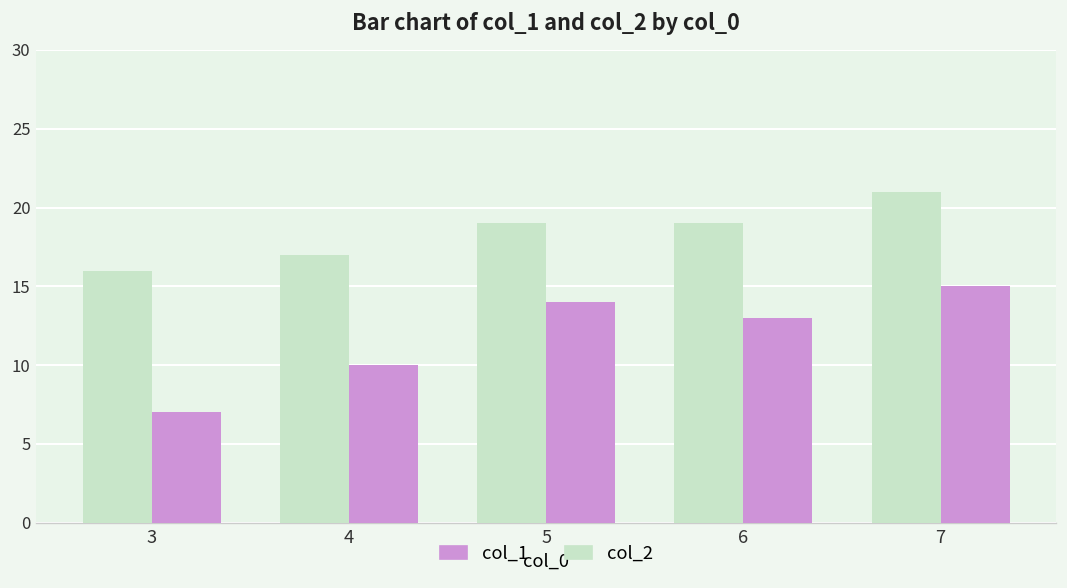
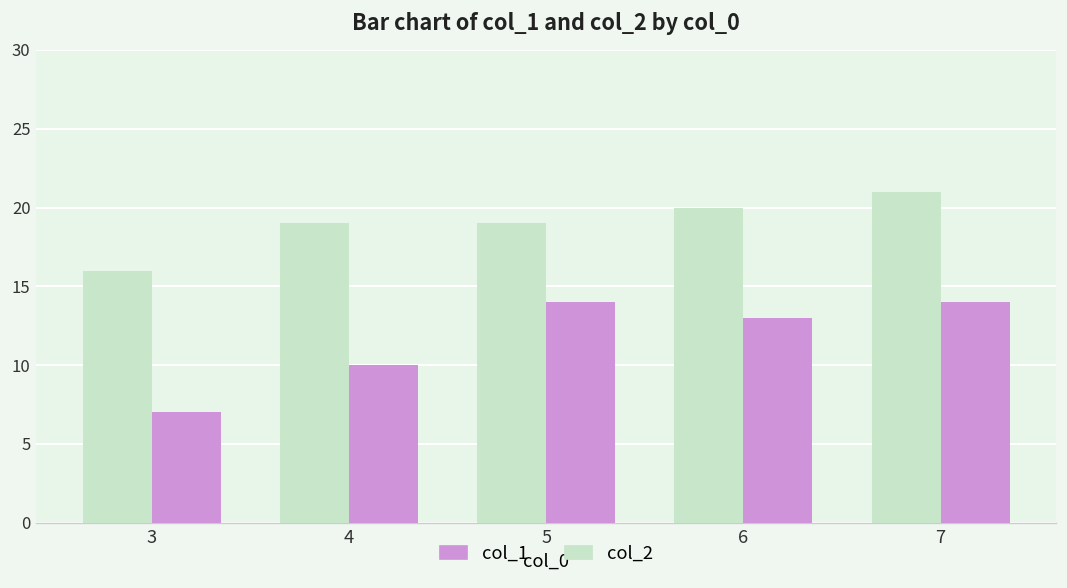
  {
    "col_2": {
      "3": 16,
-     "4": 17,
+     "4": 19,
      "5": 19,
-     "6": 19,
+     "6": 20,
      "7": 21
    },
    "col_1": {
      "3": 7,
      "4": 10,
      "5": 14,
      "6": 13,
-     "7": 15
+     "7": 14
    }
  }
